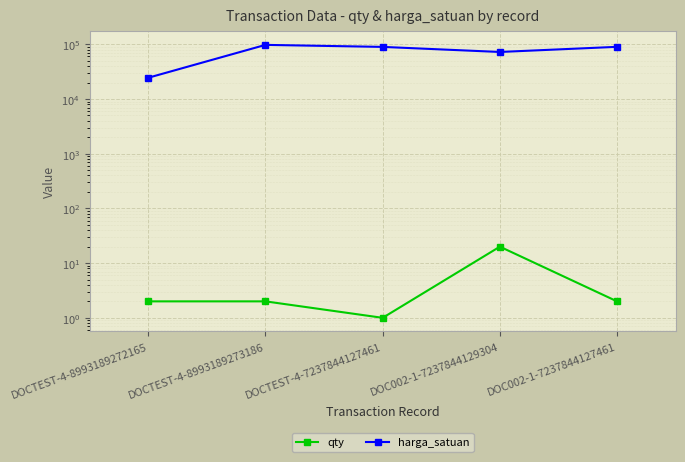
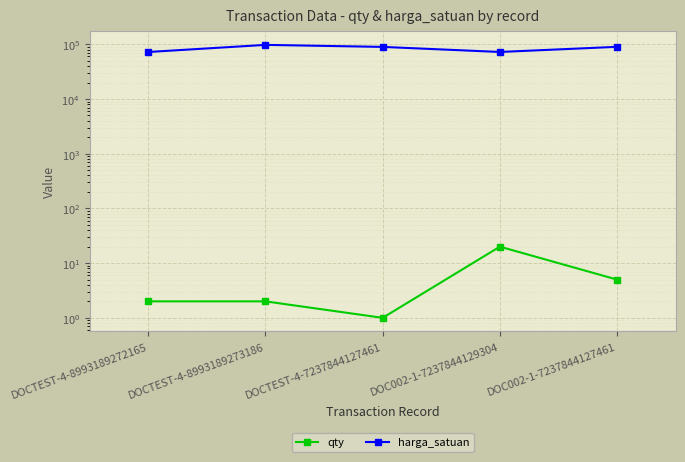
  {
    "qty": {
      "DOCTEST-4-8993189272165": 2,
      "DOCTEST-4-8993189273186": 2,
      "DOCTEST-4-7237844127461": 1,
      "DOC002-1-7237844129304": 20,
-     "DOC002-1-7237844127461": 2
+     "DOC002-1-7237844127461": 5
    },
    "harga_satuan": {
-     "DOCTEST-4-8993189272165": 20000,
+     "DOCTEST-4-8993189272165": 70000,
      "DOCTEST-4-8993189273186": 100000,
      "DOCTEST-4-7237844127461": 90000,
      "DOC002-1-7237844129304": 70000,
      "DOC002-1-7237844127461": 90000
    }
  }
